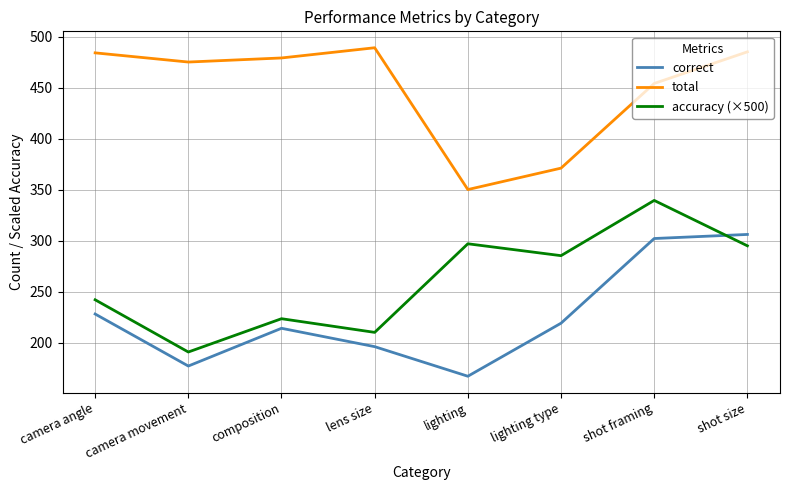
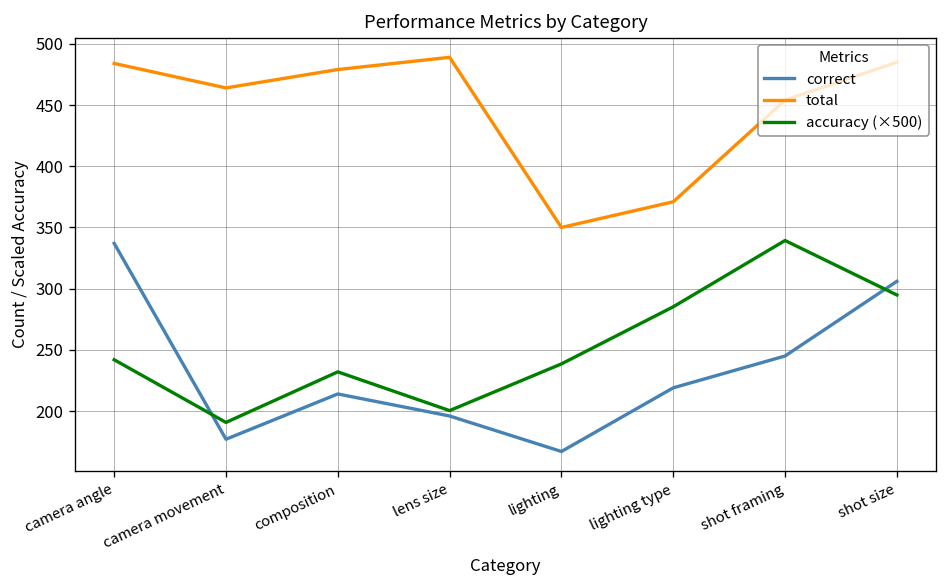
  {
    "correct": {
-     "camera angle": 228,
+     "camera angle": 337,
      "camera movement": 177,
      "composition": 214,
      "lens size": 196,
      "lighting": 167,
      "lighting type": 219,
-     "shot framing": 302,
+     "shot framing": 245,
      "shot size": 306
    },
    "total": {
      "camera angle": 484,
-     "camera movement": 475,
+     "camera movement": 464,
      "composition": 479,
      "lens size": 489,
      "lighting": 350,
      "lighting type": 371
    },
    "accuracy (×500)": {
      "camera angle": 242,
      "camera movement": 191,
-     "composition": 223,
-     "lens size": 210,
-     "lighting": 297,
+     "composition": 232,
+     "lens size": 200,
+     "lighting": 239,
      "lighting type": 285,
      "shot framing": 339,
      "shot size": 295
    }
  }
